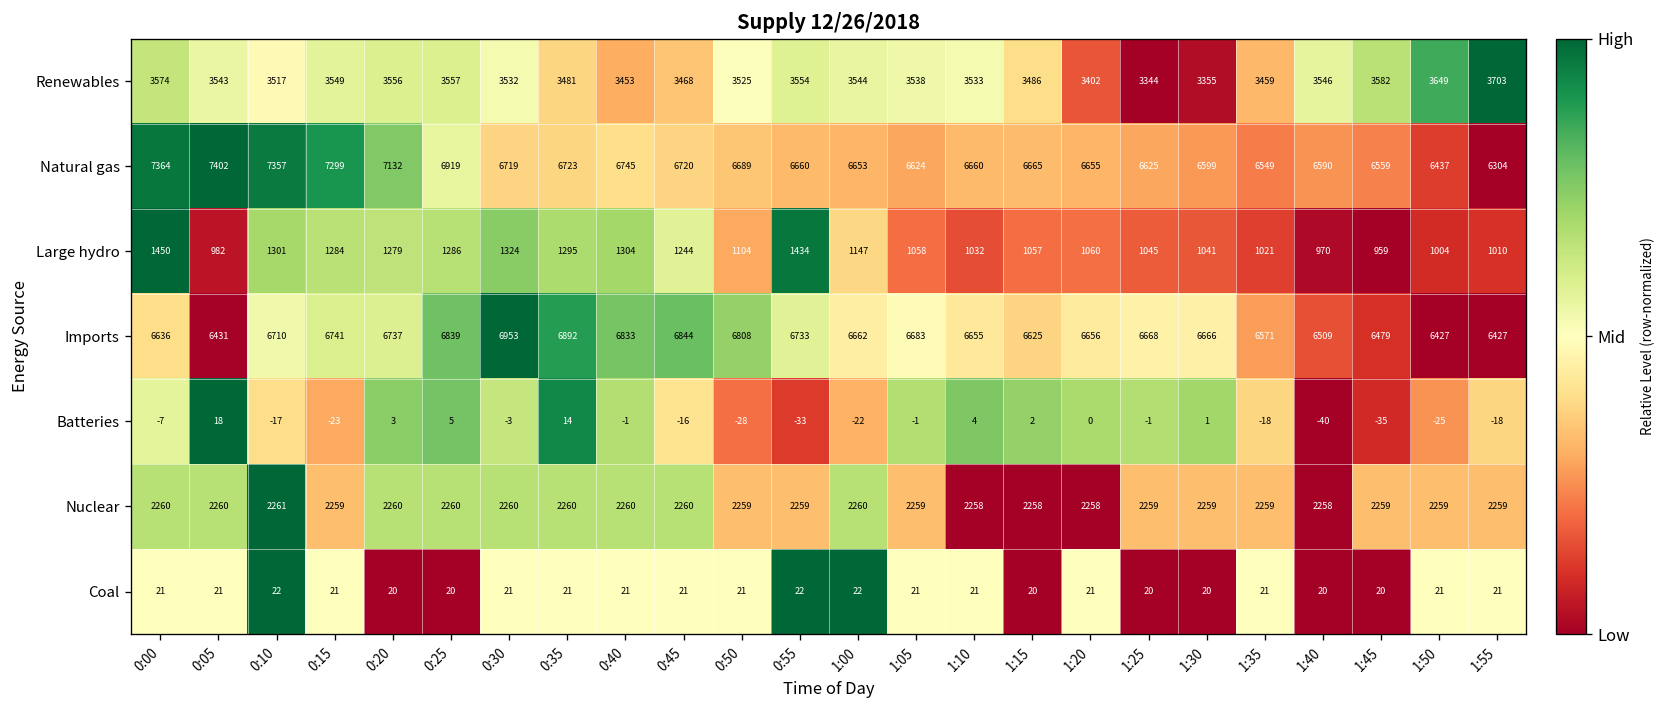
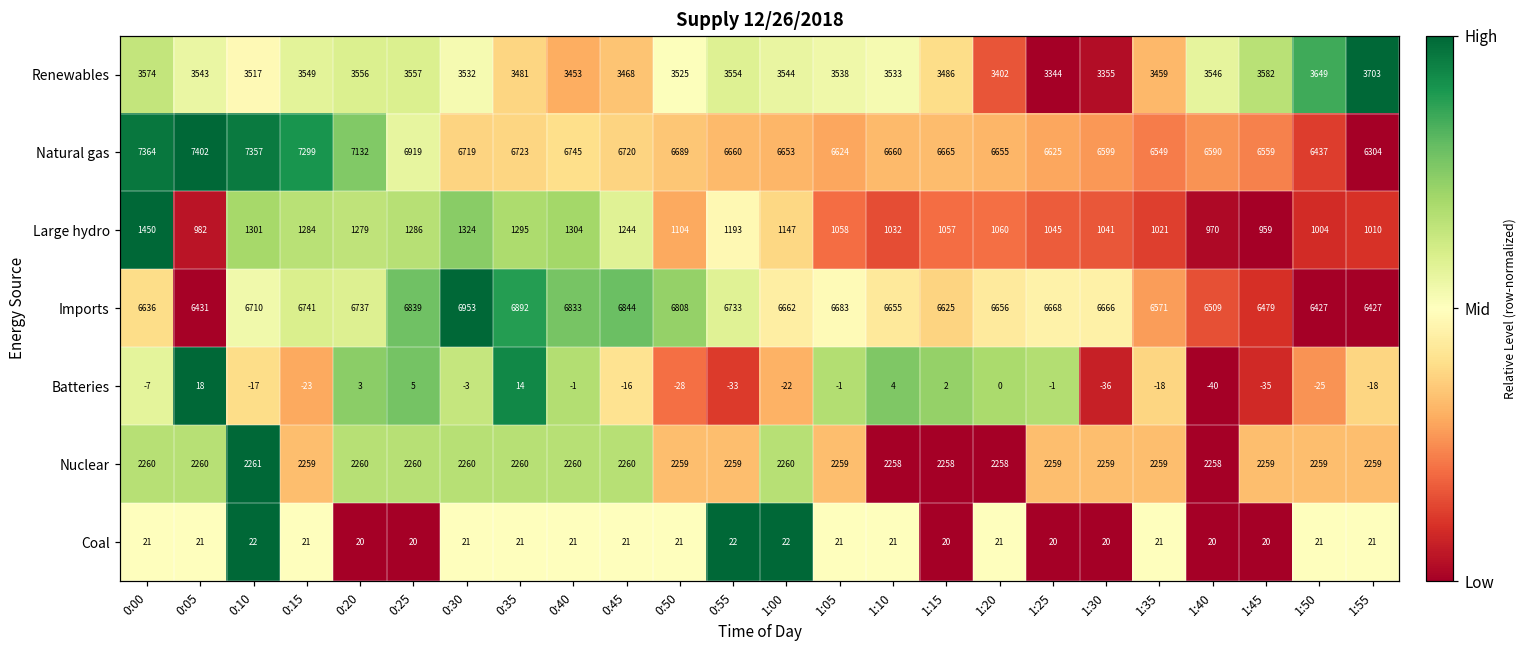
  {
    "Renewables": {
      "0:00": 3574,
      "0:05": 3543,
      "0:10": 3517,
      "0:15": 3549,
      "0:20": 3556,
      "0:25": 3557,
      "0:30": 3532,
      "0:35": 3481,
      "0:40": 3453,
      "0:45": 3468,
      "0:50": 3525,
      "0:55": 3554,
      "1:00": 3544,
      "1:05": 3538,
      "1:10": 3533,
      "1:15": 3486,
      "1:20": 3402,
      "1:25": 3344,
      "1:30": 3355,
      "1:35": 3459,
      "1:40": 3546,
      "1:45": 3582,
      "1:50": 3649,
      "1:55": 3703
    },
    "Natural gas": {
      "0:00": 7364,
      "0:05": 7402,
      "0:10": 7357,
      "0:15": 7299,
      "0:20": 7132,
      "0:25": 6919,
      "0:30": 6719,
      "0:35": 6723,
      "0:40": 6745,
      "0:45": 6720,
      "0:50": 6689,
      "0:55": 6660,
      "1:00": 6653,
      "1:05": 6624,
      "1:10": 6660,
      "1:15": 6665,
      "1:20": 6655,
      "1:25": 6625,
      "1:30": 6599,
      "1:35": 6549,
      "1:40": 6590,
      "1:45": 6559,
      "1:50": 6437,
      "1:55": 6304
    },
    "Large hydro": {
      "0:00": 1450,
      "0:05": 982,
      "0:10": 1301,
      "0:15": 1284,
      "0:20": 1279,
      "0:25": 1286,
      "0:30": 1324,
      "0:35": 1295,
      "0:40": 1304,
      "0:45": 1244,
      "0:50": 1104,
-     "0:55": 1434,
+     "0:55": 1193,
      "1:00": 1147,
      "1:05": 1058,
      "1:10": 1032,
      "1:15": 1057,
      "1:20": 1060,
      "1:25": 1045,
      "1:30": 1041,
      "1:35": 1021,
      "1:40": 970,
      "1:45": 959,
      "1:50": 1004,
      "1:55": 1010
    },
    "Imports": {
      "0:00": 6636,
      "0:05": 6431,
      "0:10": 6710,
      "0:15": 6741,
      "0:20": 6737,
      "0:25": 6839,
      "0:30": 6953,
      "0:35": 6892,
      "0:40": 6833,
      "0:45": 6844,
      "0:50": 6808,
      "0:55": 6733,
      "1:00": 6662,
      "1:05": 6683,
      "1:10": 6655,
      "1:15": 6625,
      "1:20": 6656,
      "1:25": 6668,
      "1:30": 6666,
      "1:35": 6571,
      "1:40": 6509,
      "1:45": 6479,
      "1:50": 6427,
      "1:55": 6427
    },
    "Batteries": {
      "0:00": -7,
      "0:05": 18,
      "0:10": -17,
      "0:15": -23,
      "0:20": 3,
      "0:25": 5,
      "0:30": -3,
      "0:35": 14,
      "0:40": -1,
      "0:45": -16,
      "0:50": -28,
      "0:55": -33,
      "1:00": -22,
      "1:05": -1,
      "1:10": 4,
      "1:15": 2,
      "1:20": 0,
      "1:25": -1,
-     "1:30": 1,
+     "1:30": -36,
      "1:35": -18,
      "1:40": -40,
      "1:45": -35,
      "1:50": -25,
      "1:55": -18
    },
    "Nuclear": {
      "0:00": 2260,
      "0:05": 2260,
      "0:10": 2261,
      "0:15": 2259,
      "0:20": 2260,
      "0:25": 2260,
      "0:30": 2260,
      "0:35": 2260,
      "0:40": 2260,
      "0:45": 2260,
      "0:50": 2259,
      "0:55": 2259,
      "1:00": 2260,
      "1:05": 2259,
      "1:10": 2258,
      "1:15": 2258,
      "1:20": 2258,
      "1:25": 2259,
      "1:30": 2259,
      "1:35": 2259,
      "1:40": 2258,
      "1:45": 2259,
      "1:50": 2259,
      "1:55": 2259
    },
    "Coal": {
      "0:00": 21,
      "0:05": 21,
      "0:10": 22,
      "0:15": 21,
      "0:20": 20,
      "0:25": 20,
      "0:30": 21,
      "0:35": 21,
      "0:40": 21,
      "0:45": 21,
      "0:50": 21,
      "0:55": 22,
      "1:00": 22,
      "1:05": 21,
      "1:10": 21,
      "1:15": 20,
      "1:20": 21,
      "1:25": 20,
      "1:30": 20,
      "1:35": 21,
      "1:40": 20,
      "1:45": 20,
      "1:50": 21,
      "1:55": 21
    }
  }
